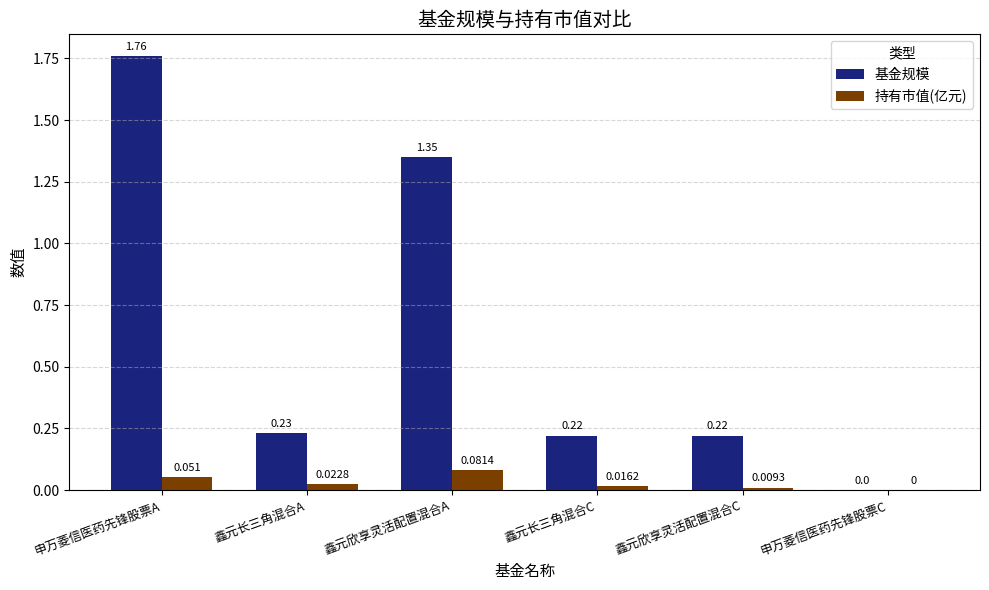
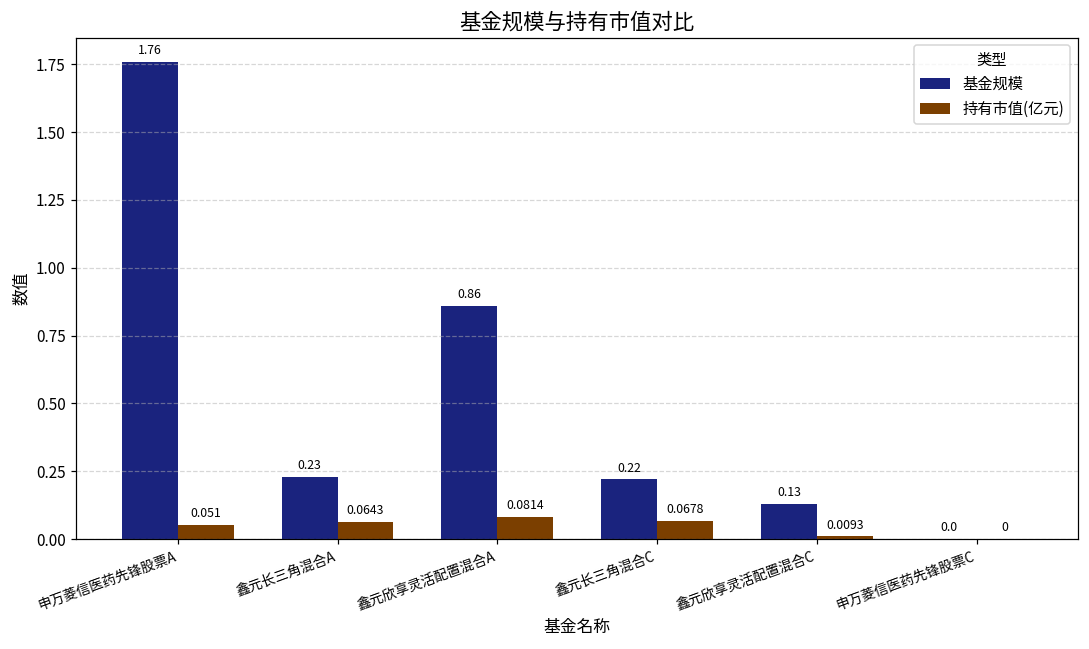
  {
    "基金规模": {
      "申万菱信医药先锋股票A": 1.76,
      "鑫元长三角混合A": 0.23,
-     "鑫元欣享灵活配置混合A": 1.35,
+     "鑫元欣享灵活配置混合A": 0.86,
      "鑫元长三角混合C": 0.22,
-     "鑫元欣享灵活配置混合C": 0.22,
+     "鑫元欣享灵活配置混合C": 0.13,
      "申万菱信医药先锋股票C": 0.0
    },
    "持有市值(亿元)": {
      "申万菱信医药先锋股票A": 0.051,
-     "鑫元长三角混合A": 0.0228,
+     "鑫元长三角混合A": 0.0643,
      "鑫元欣享灵活配置混合A": 0.0814,
-     "鑫元长三角混合C": 0.0162,
+     "鑫元长三角混合C": 0.0678,
      "鑫元欣享灵活配置混合C": 0.0093,
      "申万菱信医药先锋股票C": 0
    }
  }
